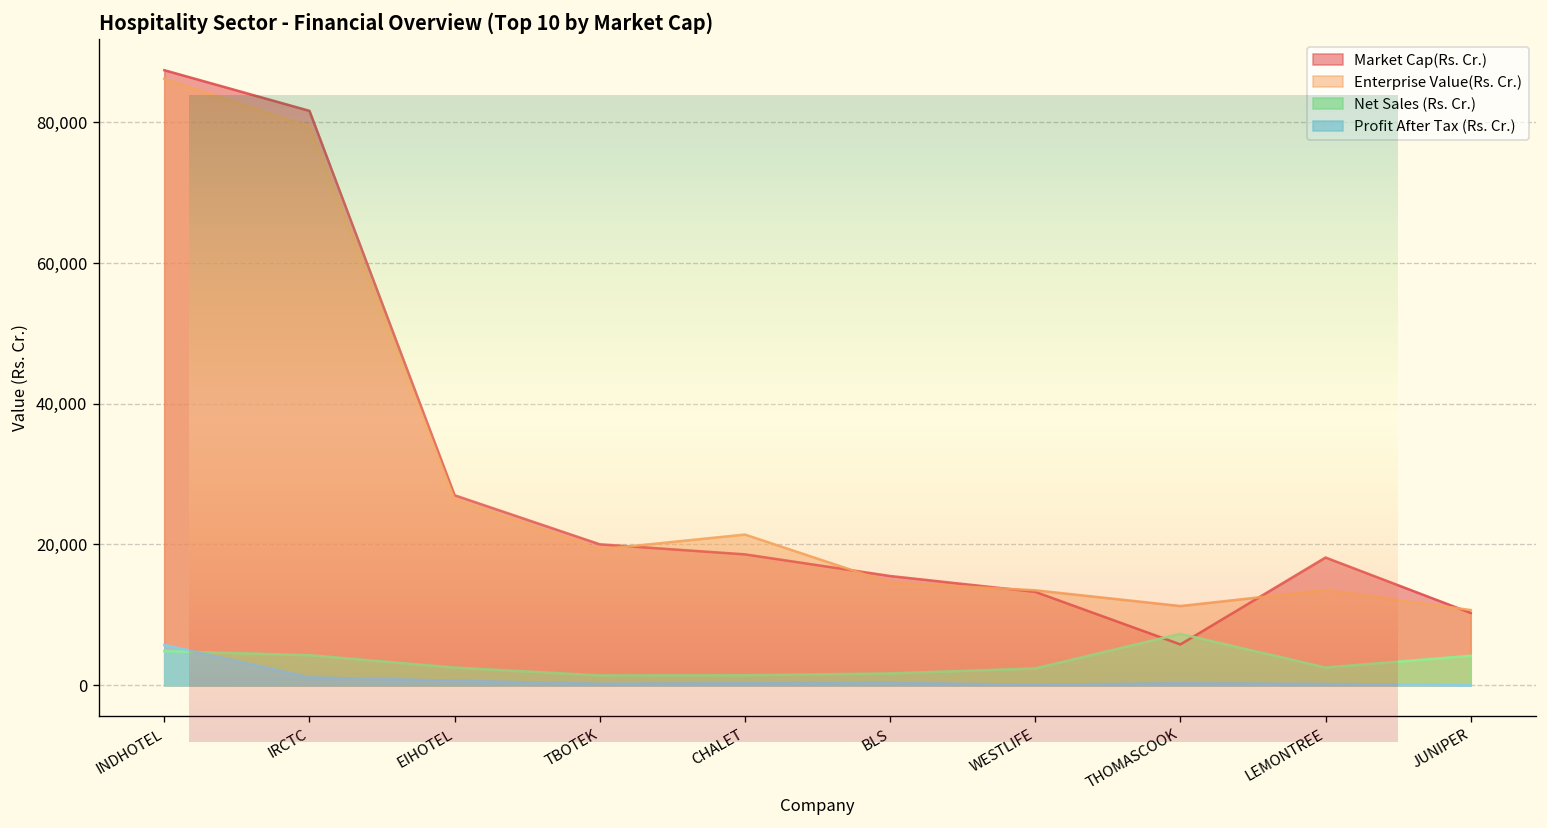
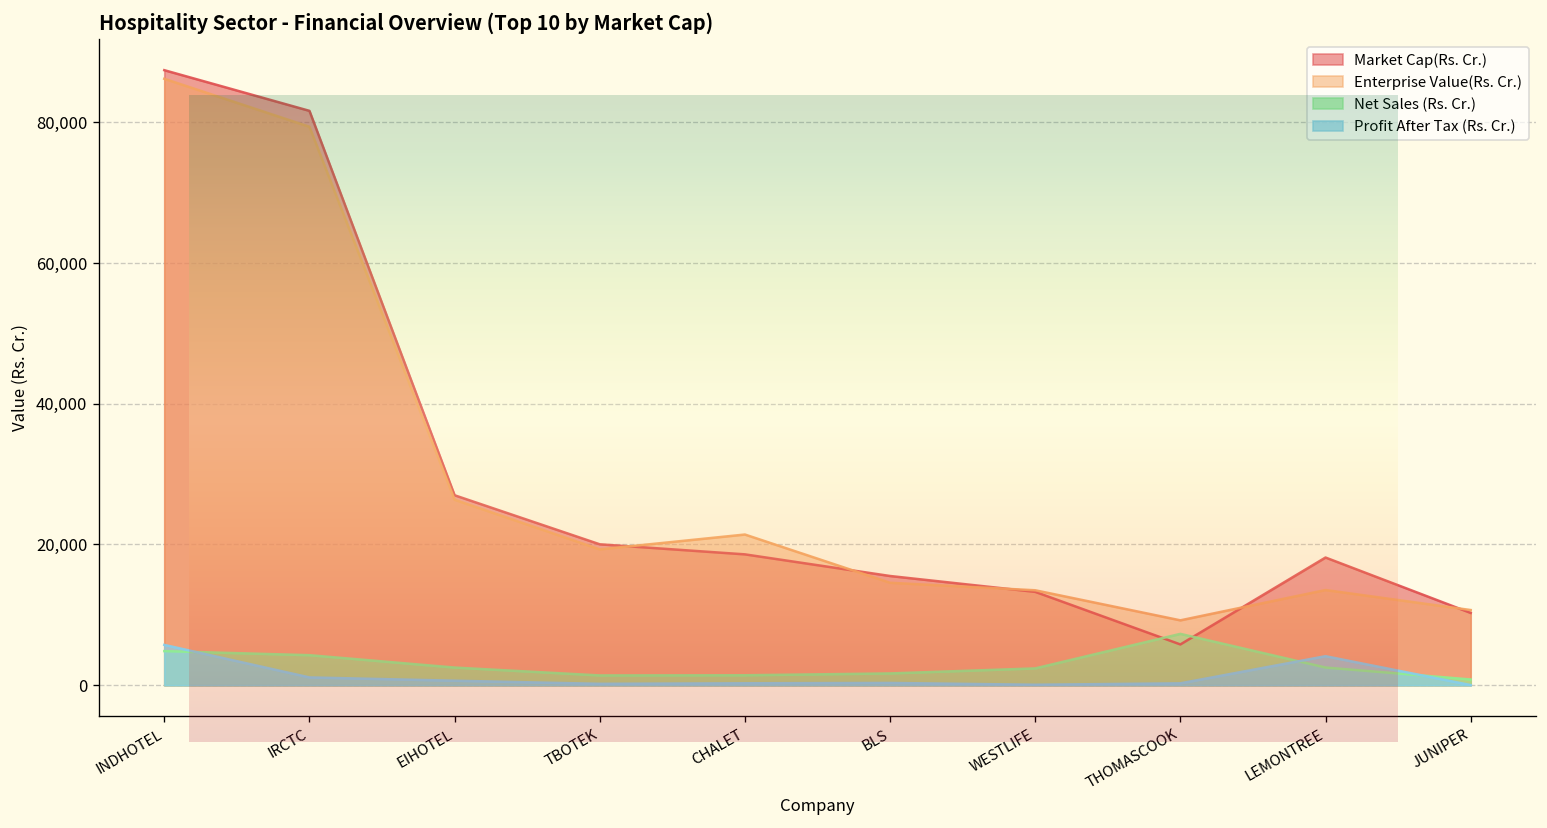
  {
    "Hospitality Sector - Financial Overview (Top 10 by Market Cap)": {
      "Market Cap(Rs. Cr.)": {
        "INDHOTEL": "87,000",
        "THOMASCOOK": "6,000",
        "LEMONTREE": "18,000"
      },
      "Enterprise Value(Rs. Cr.)": {
        "INDHOTEL": "86,000",
-       "THOMASCOOK": "11,000",
+       "THOMASCOOK": "9,000",
        "LEMONTREE": "14,000"
      },
      "Net Sales (Rs. Cr.)": {
        "INDHOTEL": "5,000",
        "THOMASCOOK": "7,000",
        "LEMONTREE": "3,000",
-       "JUNIPER": "4,000"
+       "JUNIPER": "1,000"
      },
      "Profit After Tax (Rs. Cr.)": {
        "INDHOTEL": "6,000",
        "THOMASCOOK": "0",
-       "LEMONTREE": "0",
+       "LEMONTREE": "4,000",
        "JUNIPER": "0"
      }
    }
  }
